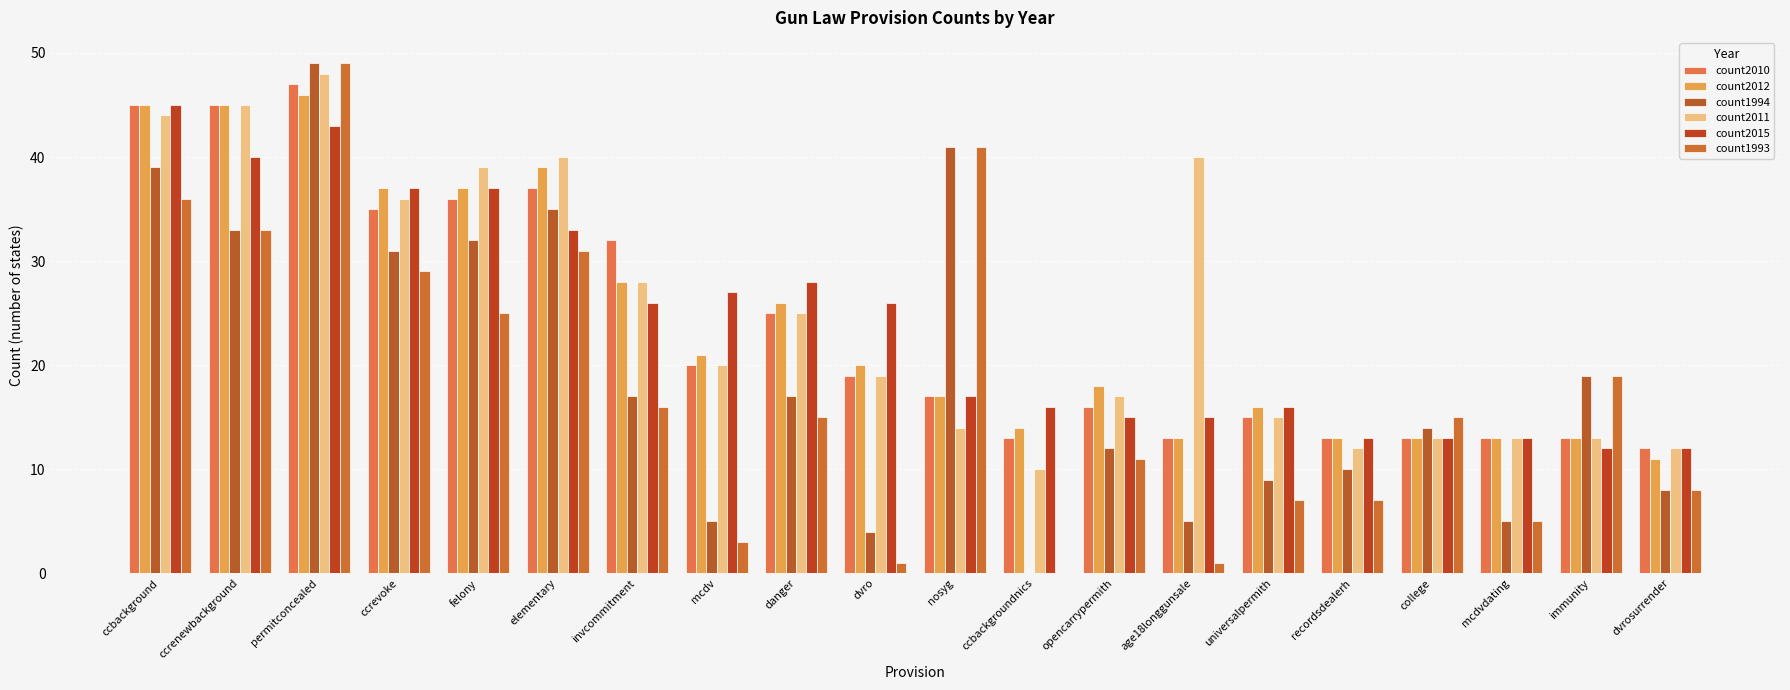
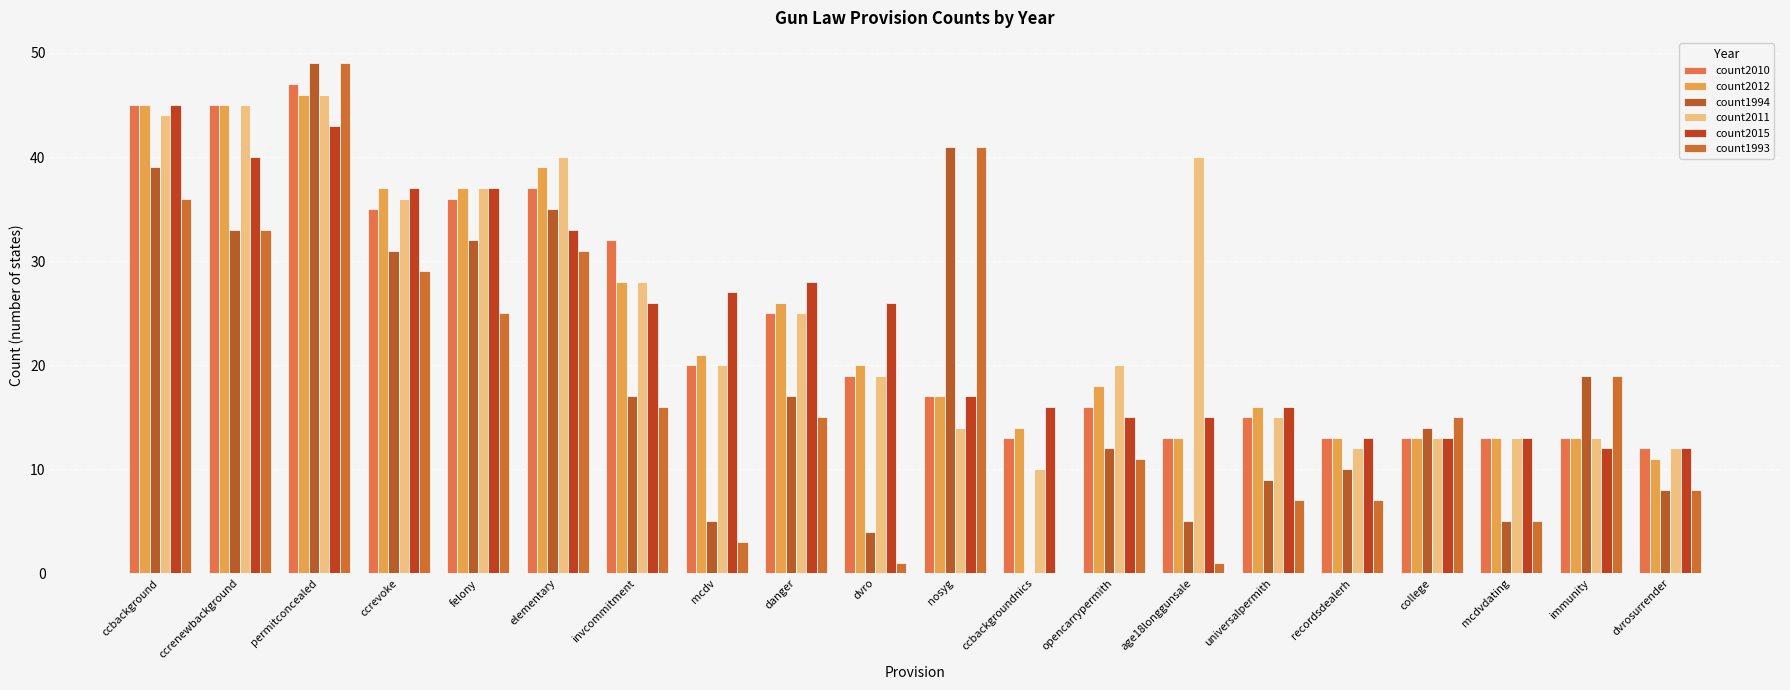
  {
    "count2011": {
      "ccbackground": 44,
      "ccrenewbackground": 45,
-     "permitconcealed": 48,
+     "permitconcealed": 46,
      "ccrevoke": 36,
-     "felony": 39,
+     "felony": 37,
      "elementary": 40,
      "invcommitment": 28,
      "mcdv": 20,
      "danger": 25,
      "dvro": 19,
      "nosyg": 14,
      "ccbackgroundnics": 10,
-     "opencarrypermith": 17,
+     "opencarrypermith": 20,
      "age18longgunsale": 40,
      "universalpermith": 15,
      "recordsdealerh": 12,
      "college": 13,
      "mcdvdating": 13,
      "immunity": 13,
      "dvrosurrender": 12
    }
  }
